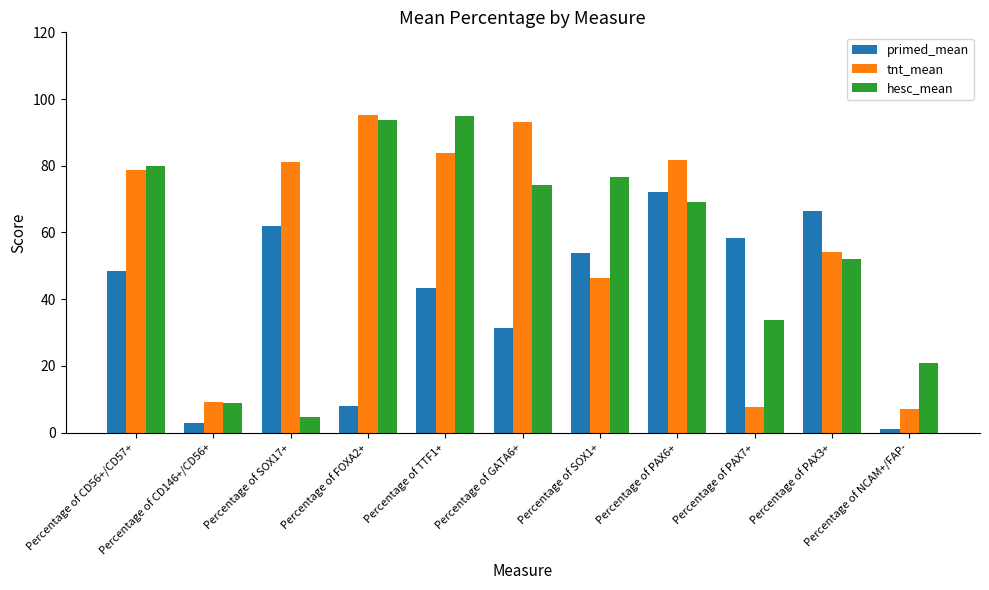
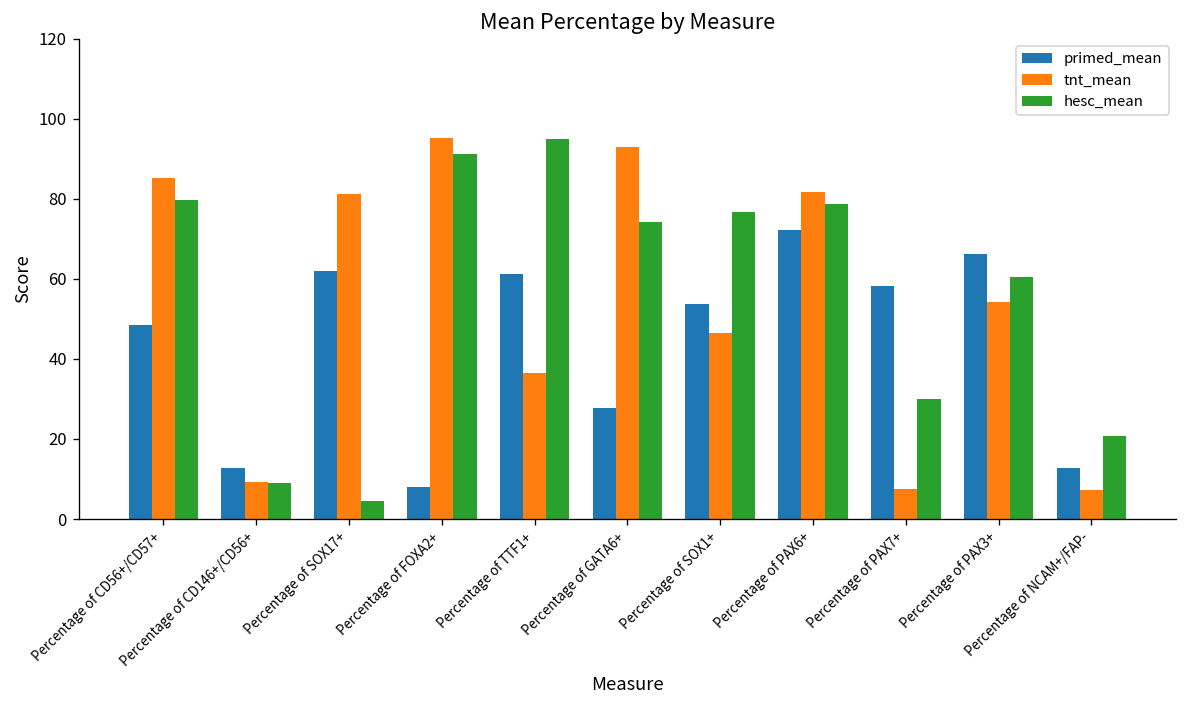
  {
    "primed_mean": {
      "Percentage of CD56+/CD57+": 48,
-     "Percentage of CD146+/CD56+": 3,
+     "Percentage of CD146+/CD56+": 13,
      "Percentage of SOX17+": 62,
      "Percentage of FOXA2+": 8,
-     "Percentage of TTF1+": 43,
-     "Percentage of GATA6+": 31,
+     "Percentage of TTF1+": 61,
+     "Percentage of GATA6+": 28,
      "Percentage of SOX1+": 54,
      "Percentage of PAX6+": 72,
      "Percentage of PAX7+": 58,
      "Percentage of PAX3+": 66,
-     "Percentage of NCAM+/FAP-": 1
+     "Percentage of NCAM+/FAP-": 13
    },
    "tnt_mean": {
-     "Percentage of CD56+/CD57+": 79,
+     "Percentage of CD56+/CD57+": 85,
      "Percentage of CD146+/CD56+": 9,
      "Percentage of SOX17+": 81,
      "Percentage of FOXA2+": 95,
-     "Percentage of TTF1+": 84,
+     "Percentage of TTF1+": 37,
      "Percentage of GATA6+": 93,
      "Percentage of SOX1+": 46,
      "Percentage of PAX6+": 82,
      "Percentage of PAX7+": 8,
      "Percentage of PAX3+": 54,
      "Percentage of NCAM+/FAP-": 7
    },
    "hesc_mean": {
      "Percentage of CD56+/CD57+": 80,
      "Percentage of CD146+/CD56+": 9,
      "Percentage of SOX17+": 5,
-     "Percentage of FOXA2+": 94,
+     "Percentage of FOXA2+": 91,
      "Percentage of TTF1+": 95,
      "Percentage of GATA6+": 74,
      "Percentage of SOX1+": 77,
-     "Percentage of PAX6+": 69,
-     "Percentage of PAX7+": 34,
-     "Percentage of PAX3+": 52,
+     "Percentage of PAX6+": 79,
+     "Percentage of PAX7+": 30,
+     "Percentage of PAX3+": 61,
      "Percentage of NCAM+/FAP-": 21
    }
  }
